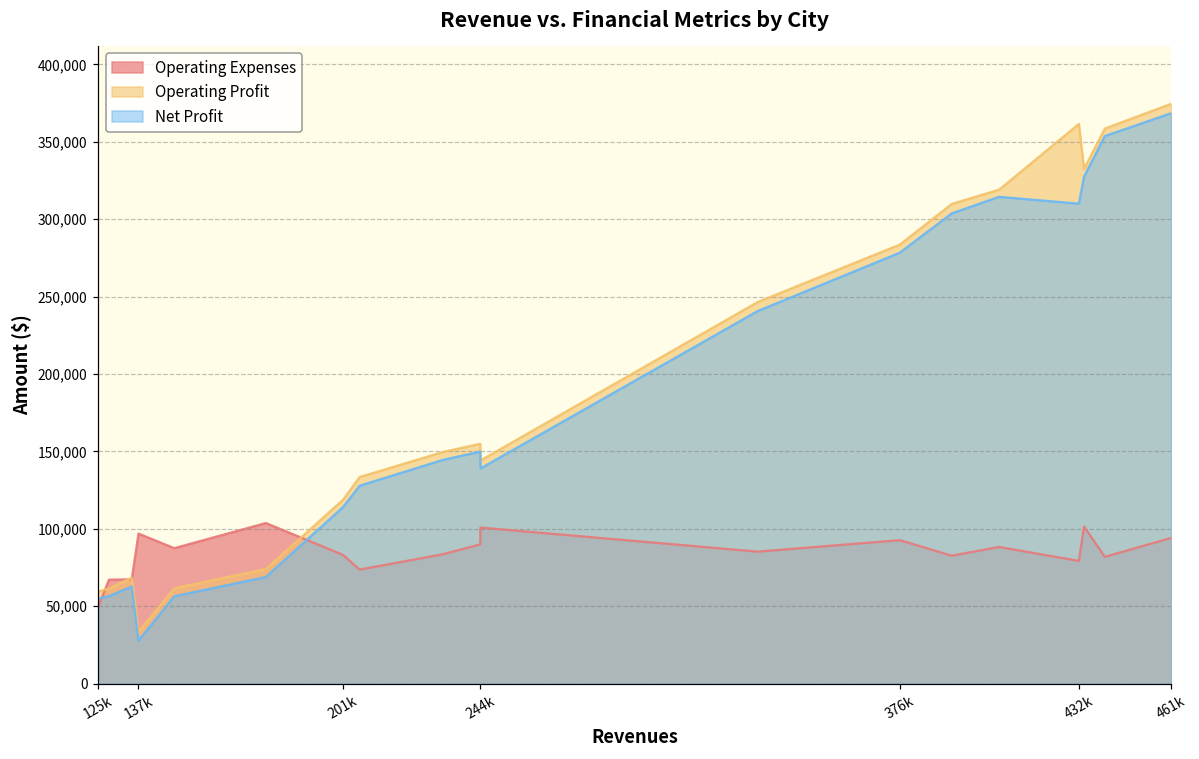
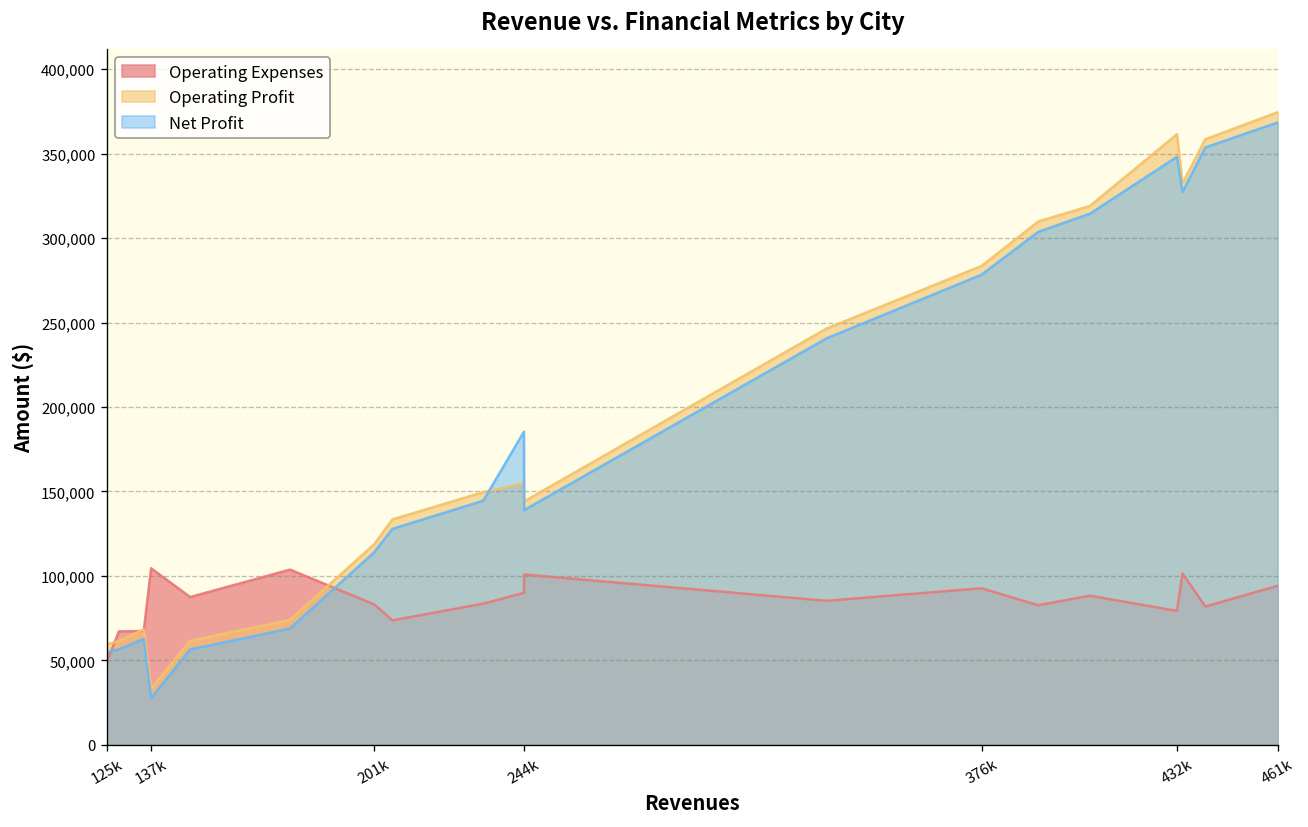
  {
    "Operating Expenses": {
      "125k": "50,000",
-     "137k": "97,000",
+     "137k": "105,000",
      "201k": "83,000",
      "244k": "90,000",
      "376k": "93,000",
      "432k": "79,000",
      "461k": "94,000"
    },
    "Operating Profit": {
      "125k": "60,000",
      "137k": "33,000",
      "201k": "119,000",
      "244k": "155,000",
      "376k": "284,000",
      "432k": "362,000",
      "461k": "375,000"
    },
    "Net Profit": {
      "125k": "55,000",
      "137k": "28,000",
      "201k": "114,000",
-     "244k": "150,000",
+     "244k": "185,000",
      "376k": "278,000",
-     "432k": "310,000",
+     "432k": "348,000",
      "461k": "368,000"
    }
  }
